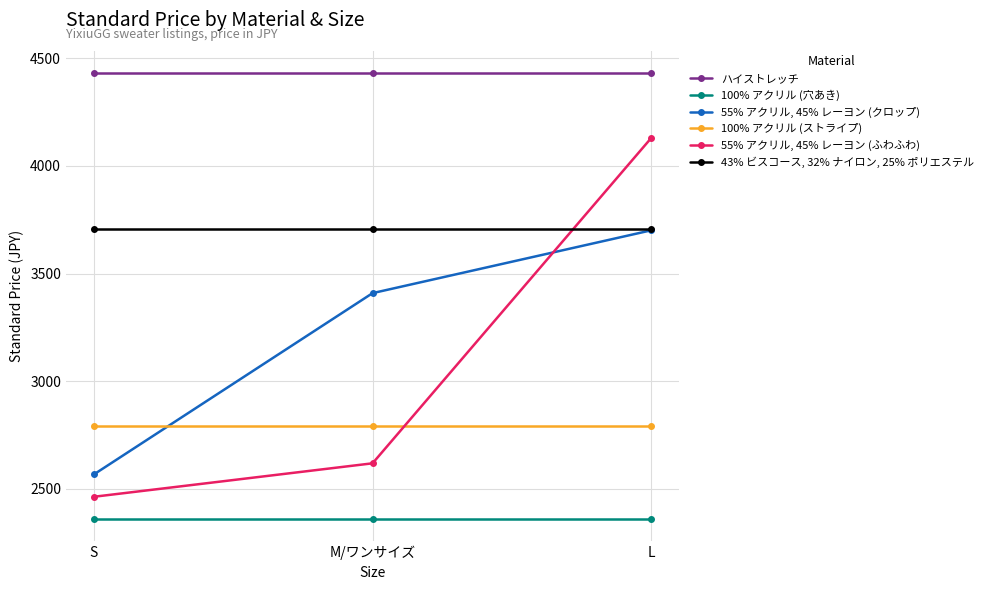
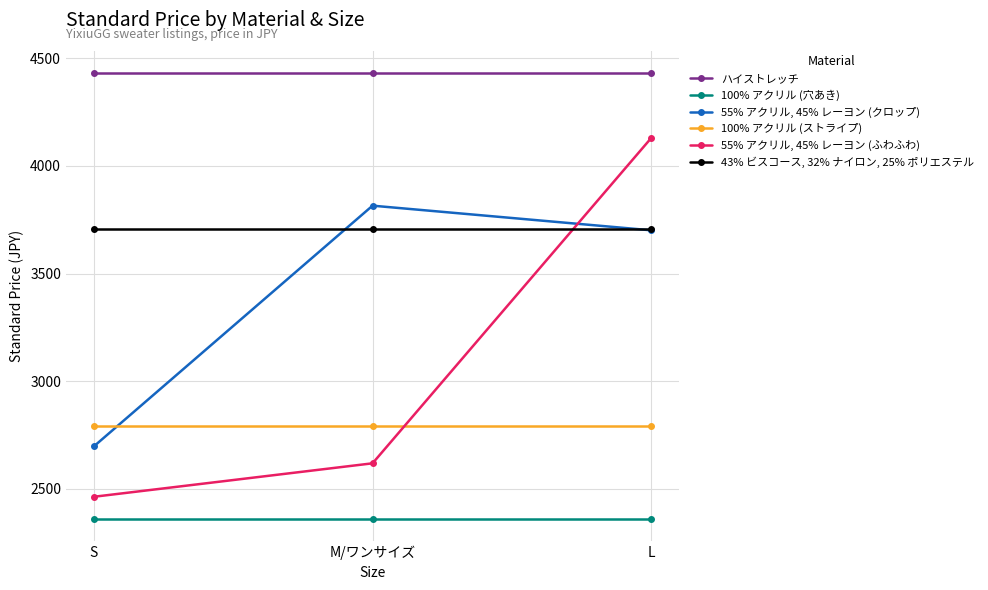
  {
    "ハイストレッチ": {
      "S": 4430,
      "M/ワンサイズ": 4430,
      "L": 4430
    },
    "100% アクリル (穴あき)": {
      "S": 2360,
      "M/ワンサイズ": 2360,
      "L": 2360
    },
    "55% アクリル, 45% レーヨン (クロップ)": {
-     "S": 2570,
-     "M/ワンサイズ": 3410
+     "S": 2700,
+     "M/ワンサイズ": 3820
    },
    "100% アクリル (ストライプ)": {
      "S": 2790,
      "M/ワンサイズ": 2790,
      "L": 2790
    },
    "55% アクリル, 45% レーヨン (ふわふわ)": {
      "S": 2460,
      "M/ワンサイズ": 2620,
      "L": 4130
    },
    "43% ビスコース, 32% ナイロン, 25% ポリエステル": {
      "S": 3710,
      "M/ワンサイズ": 3710
    }
  }
